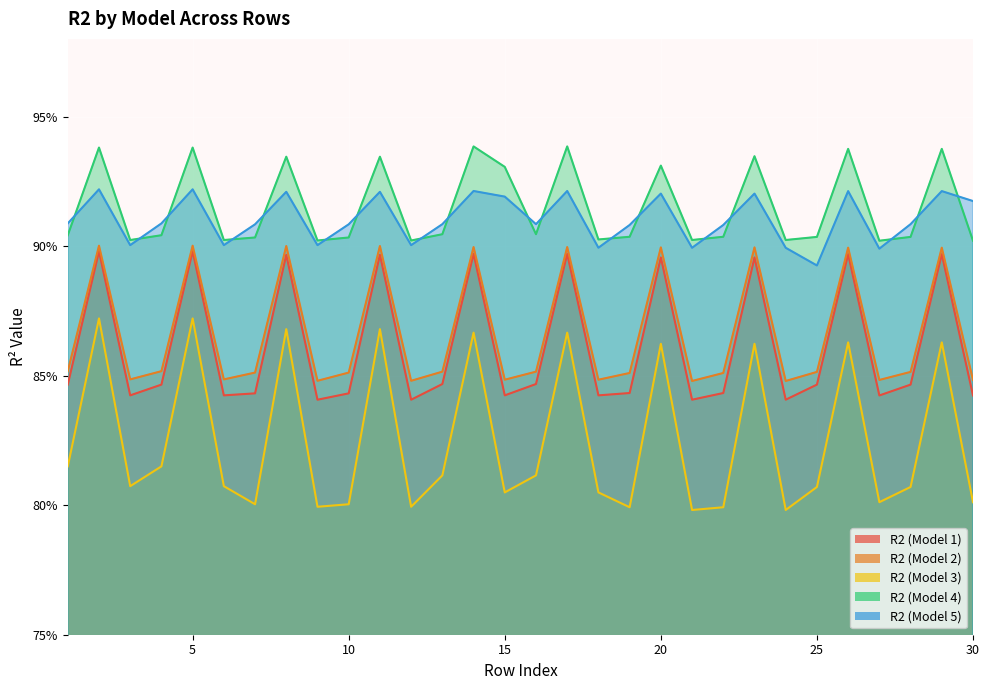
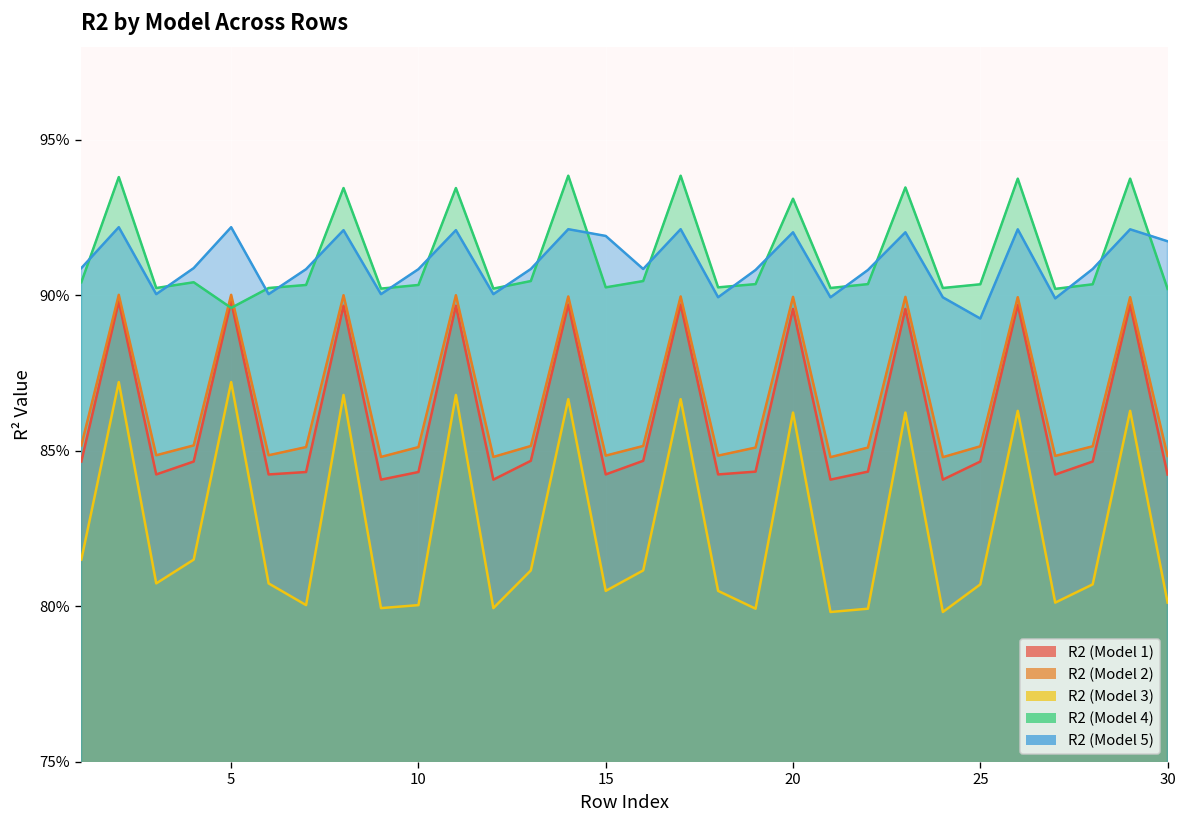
  {
    "R2 (Model 4)": {
-     "5": "93.8%",
+     "5": "89.6%",
      "10": "90.3%",
-     "15": "93.1%",
+     "15": "90.3%",
      "20": "93.1%",
      "25": "90.4%",
      "30": "90.2%"
    },
    "R2 (Model 5)": {
      "5": "92.2%",
      "10": "90.8%",
      "15": "91.9%",
      "20": "92.0%",
      "25": "89.3%",
      "30": "91.7%"
    }
  }
